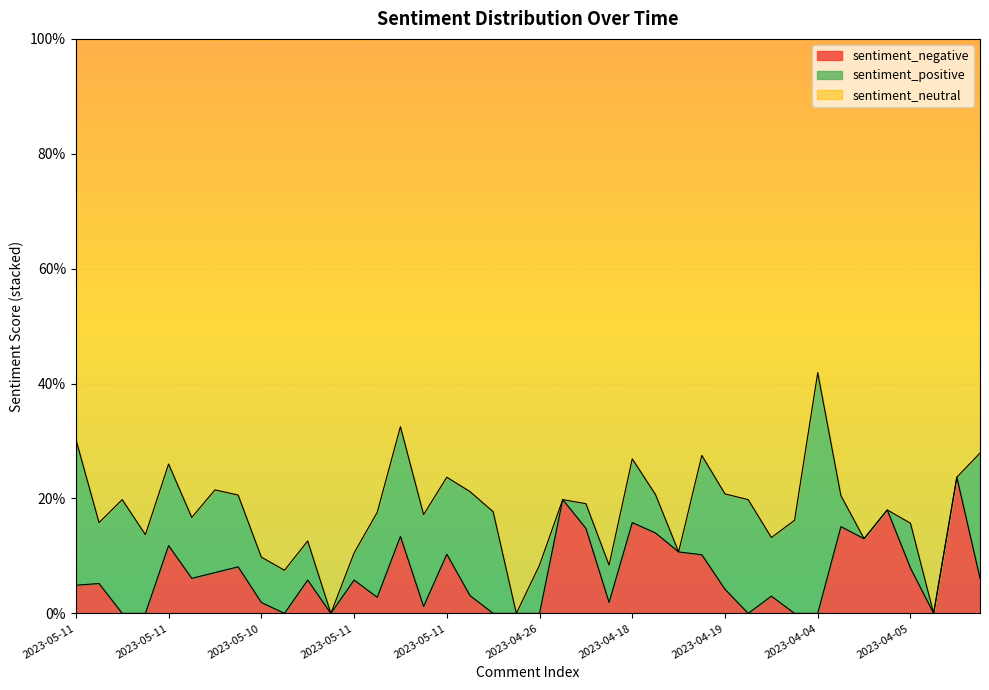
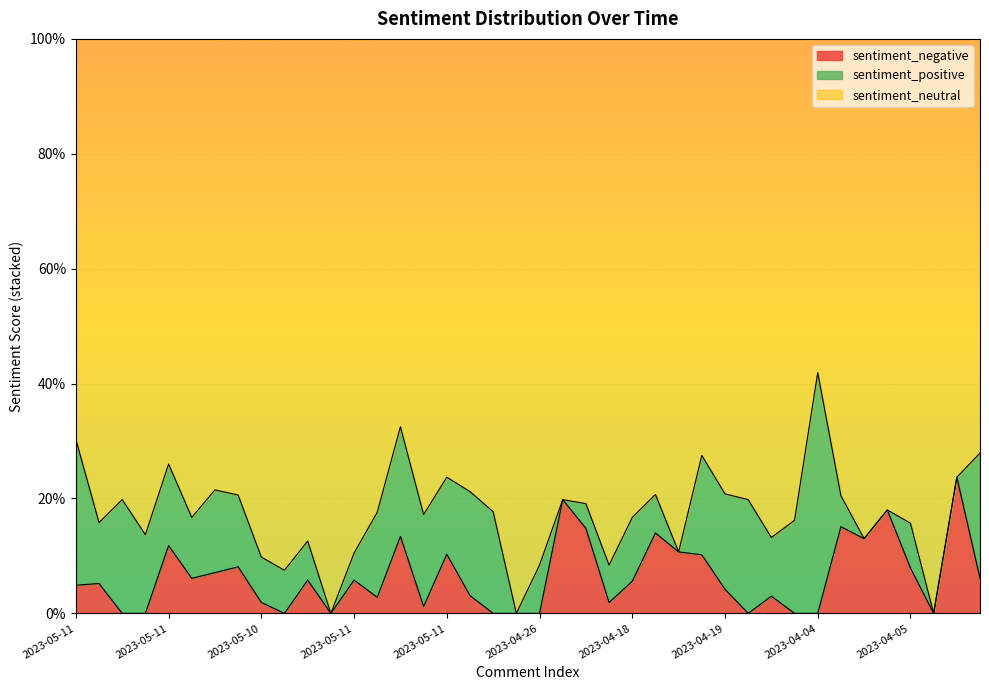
  {
    "sentiment_negative": {
-     "2023-04-18": "16%"
+     "2023-04-18": "6%"
    },
    "sentiment_positive": {
      "2023-04-18": "11%"
    }
  }
